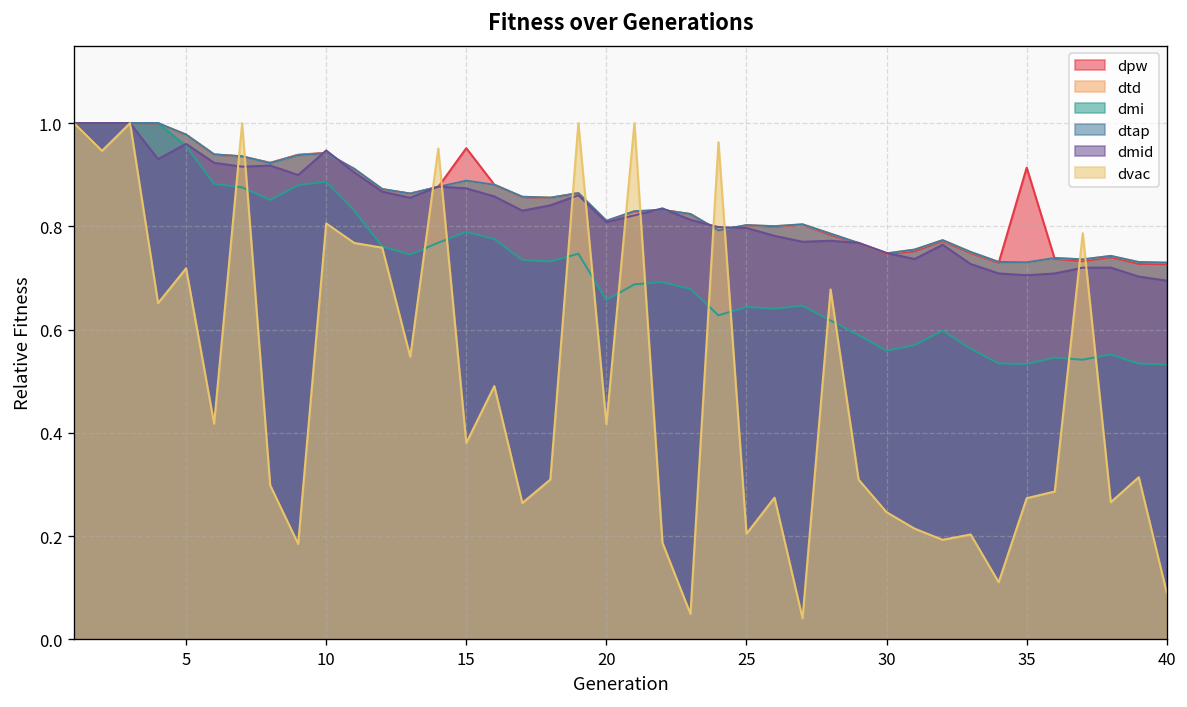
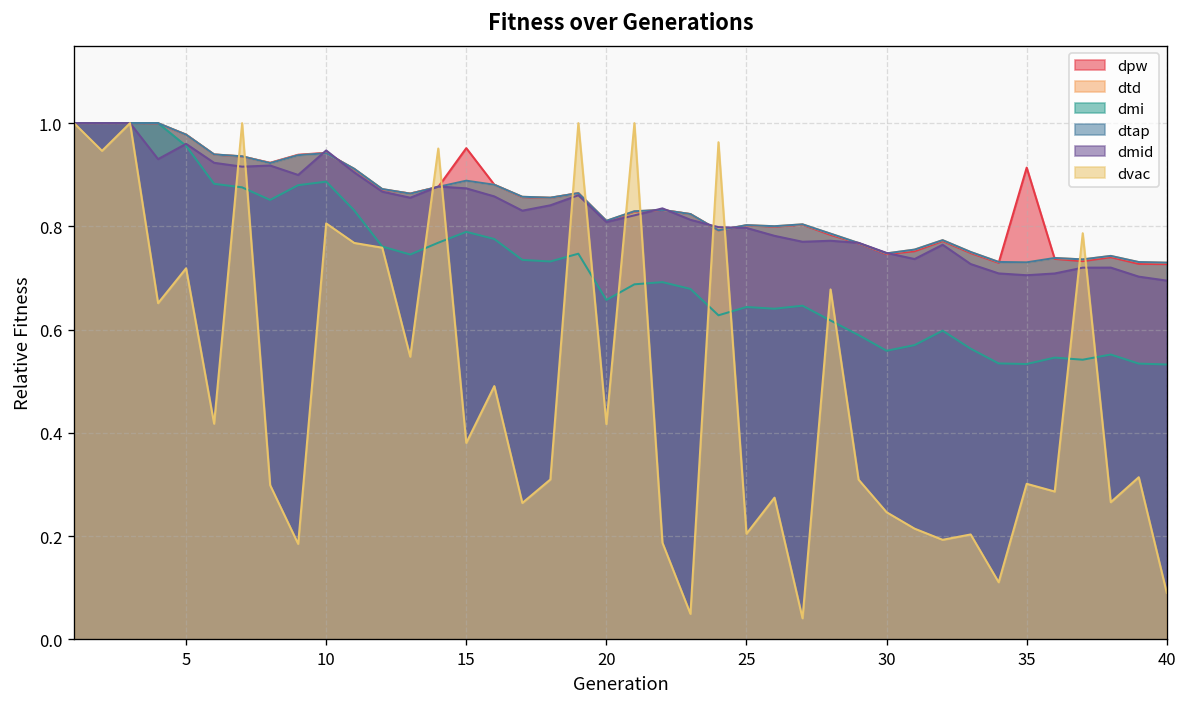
  {
    "dpw": {
      "15": 0.95,
      "35": 0.91
    },
    "dvac": {
      "5": 0.72,
      "10": 0.81,
      "15": 0.38,
      "20": 0.42,
      "25": 0.20,
      "30": 0.25,
-     "35": 0.27,
+     "35": 0.30,
      "40": 0.09
    }
  }
